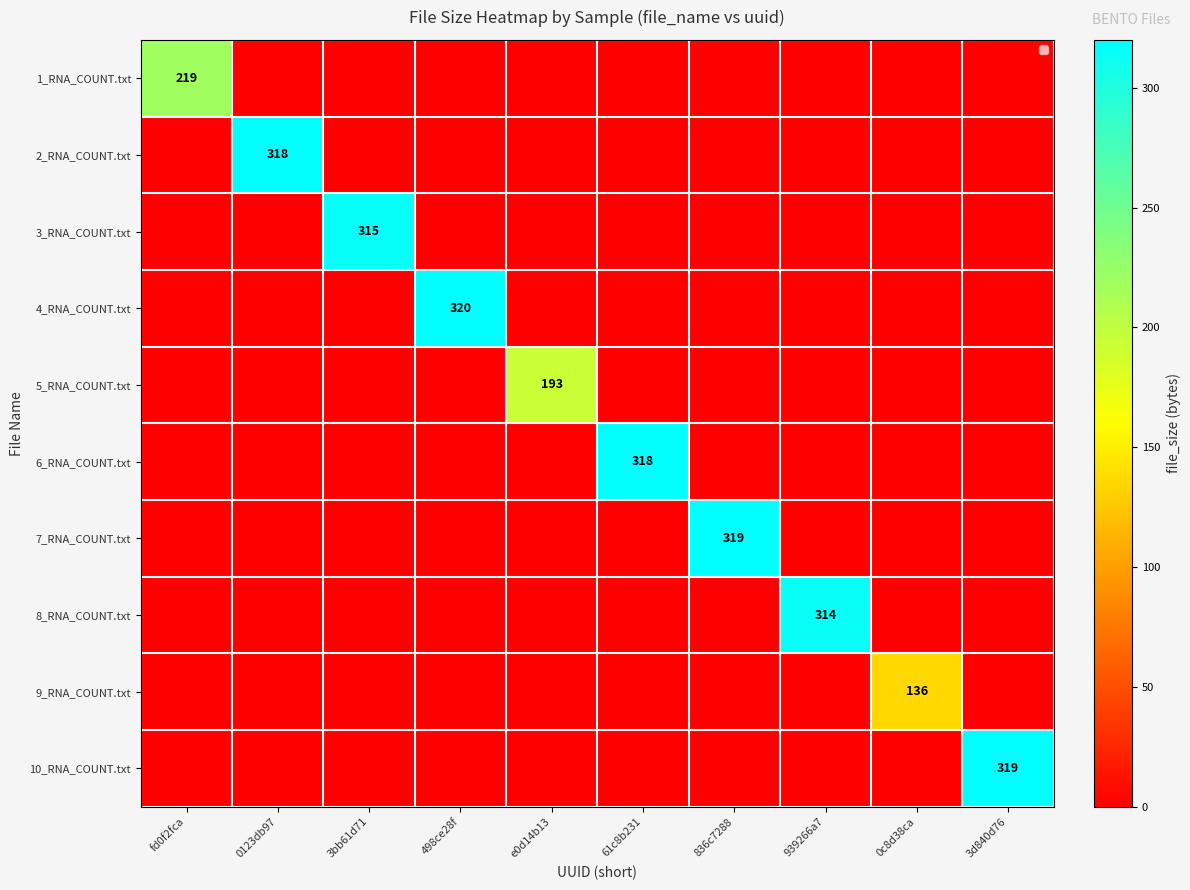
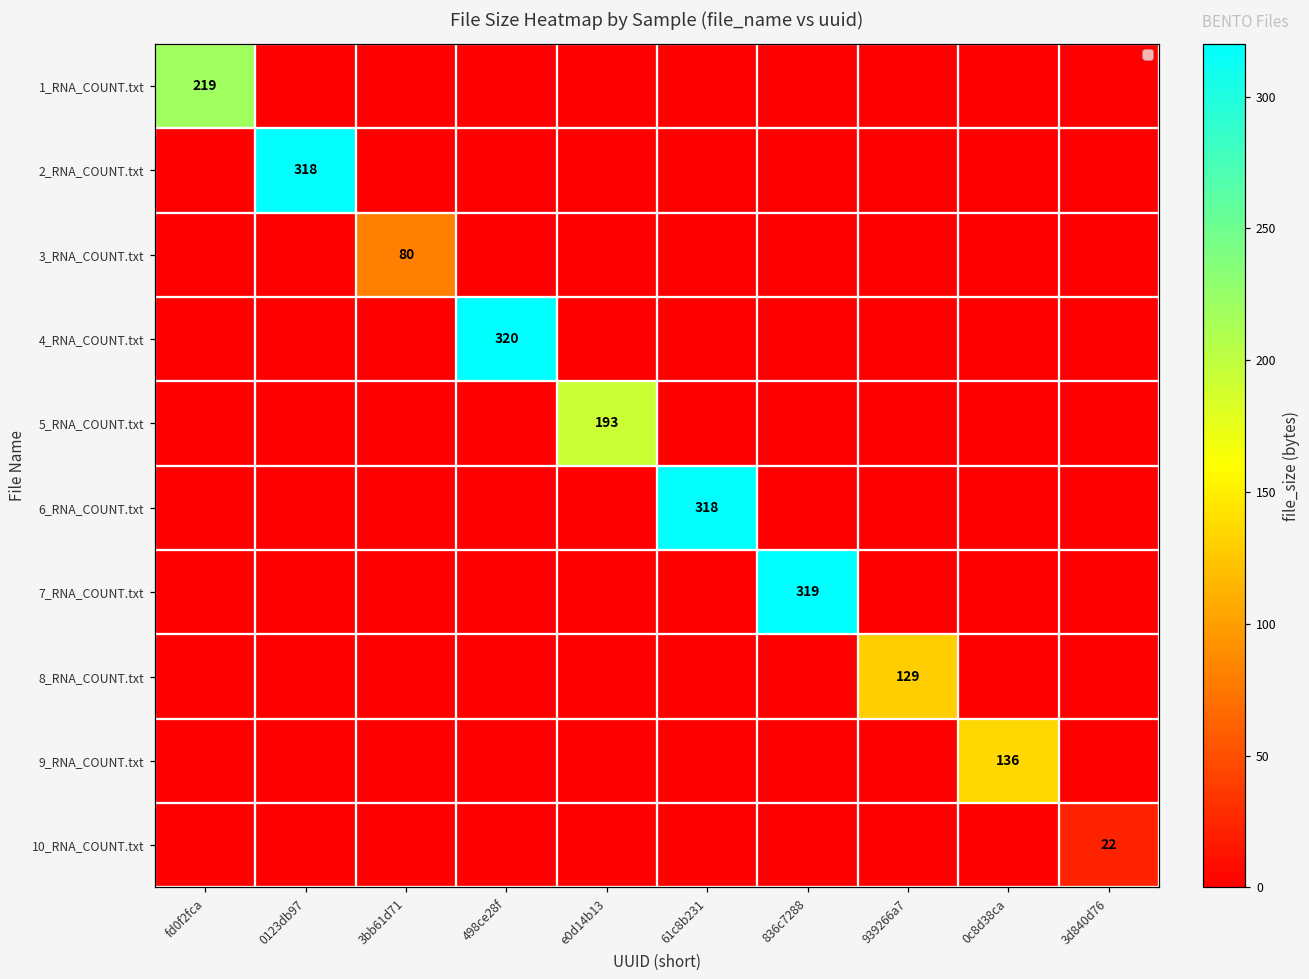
  {
    "1_RNA_COUNT.txt": {
      "fd0f2fca": 219
    },
    "2_RNA_COUNT.txt": {
      "0123db97": 318
    },
    "3_RNA_COUNT.txt": {
-     "3bb61d71": 315
+     "3bb61d71": 80
    },
    "4_RNA_COUNT.txt": {
      "498ce28f": 320
    },
    "5_RNA_COUNT.txt": {
      "e0d14b13": 193
    },
    "6_RNA_COUNT.txt": {
      "61c8b231": 318
    },
    "7_RNA_COUNT.txt": {
      "836c7288": 319
    },
    "8_RNA_COUNT.txt": {
-     "939266a7": 314
+     "939266a7": 129
    },
    "9_RNA_COUNT.txt": {
      "0c8d38ca": 136
    },
    "10_RNA_COUNT.txt": {
-     "3d840d76": 319
+     "3d840d76": 22
    }
  }
